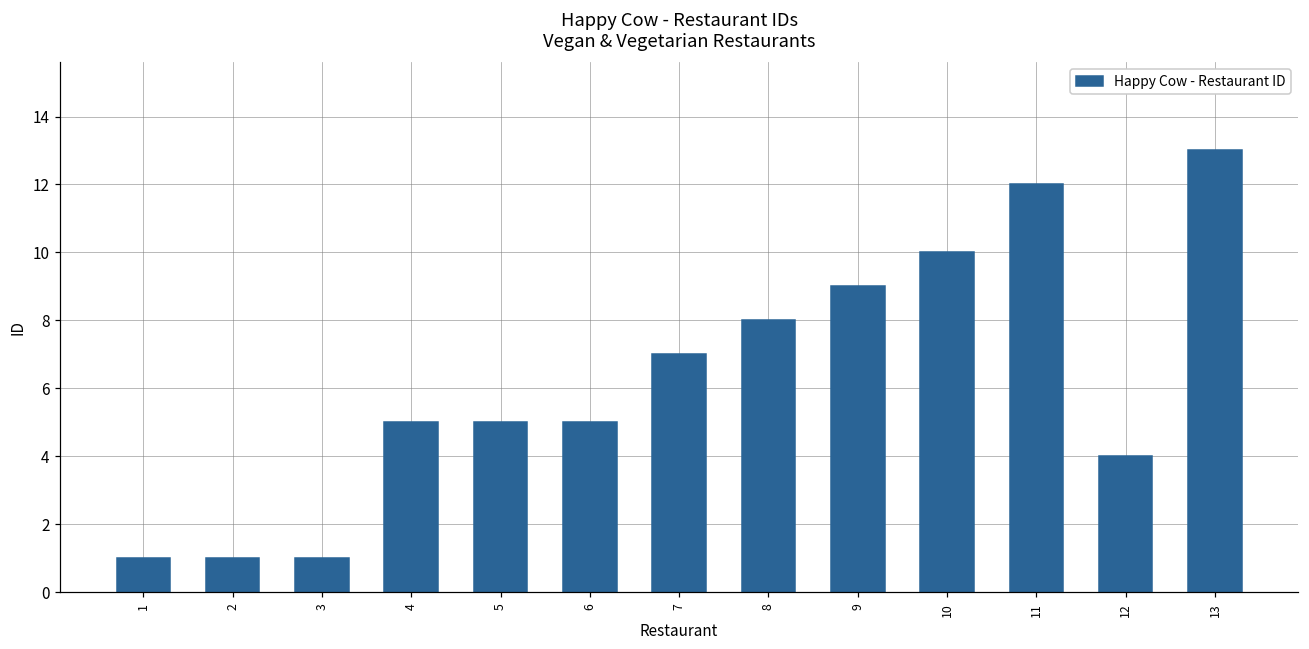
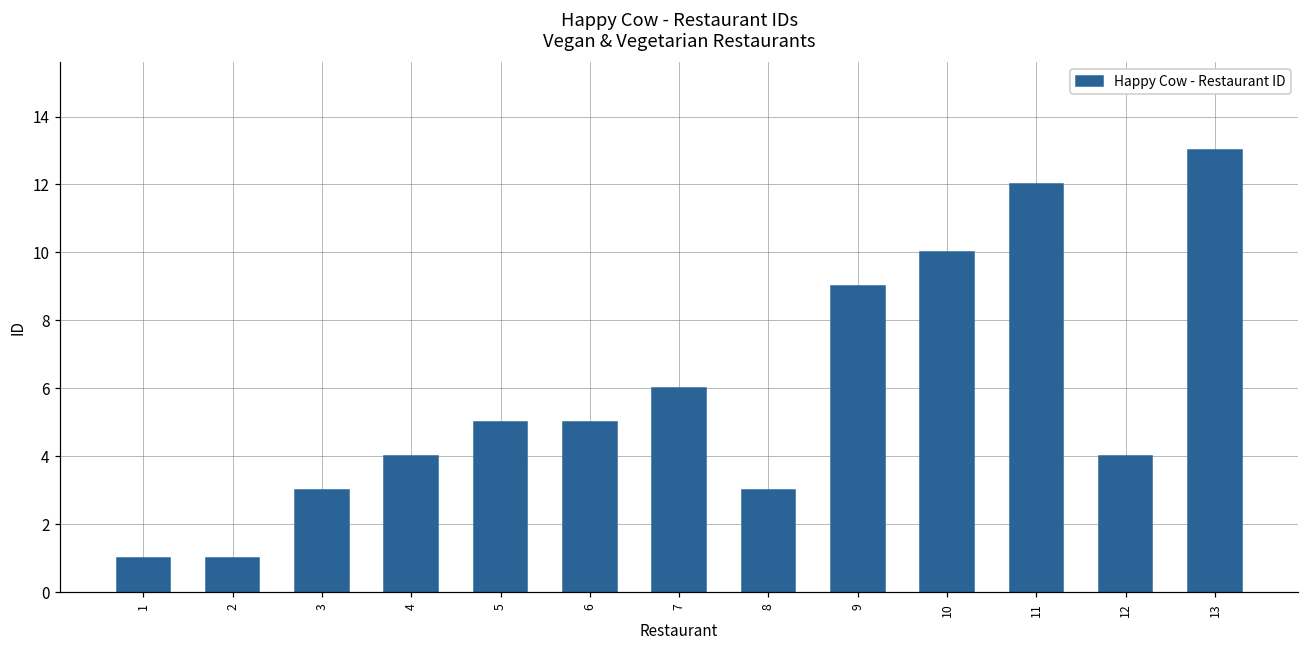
  {
    "1": 1,
    "2": 1,
-   "3": 1,
-   "4": 5,
+   "3": 3,
+   "4": 4,
    "5": 5,
    "6": 5,
-   "7": 7,
-   "8": 8,
+   "7": 6,
+   "8": 3,
    "9": 9,
    "10": 10,
    "11": 12,
    "12": 4,
    "13": 13
  }
